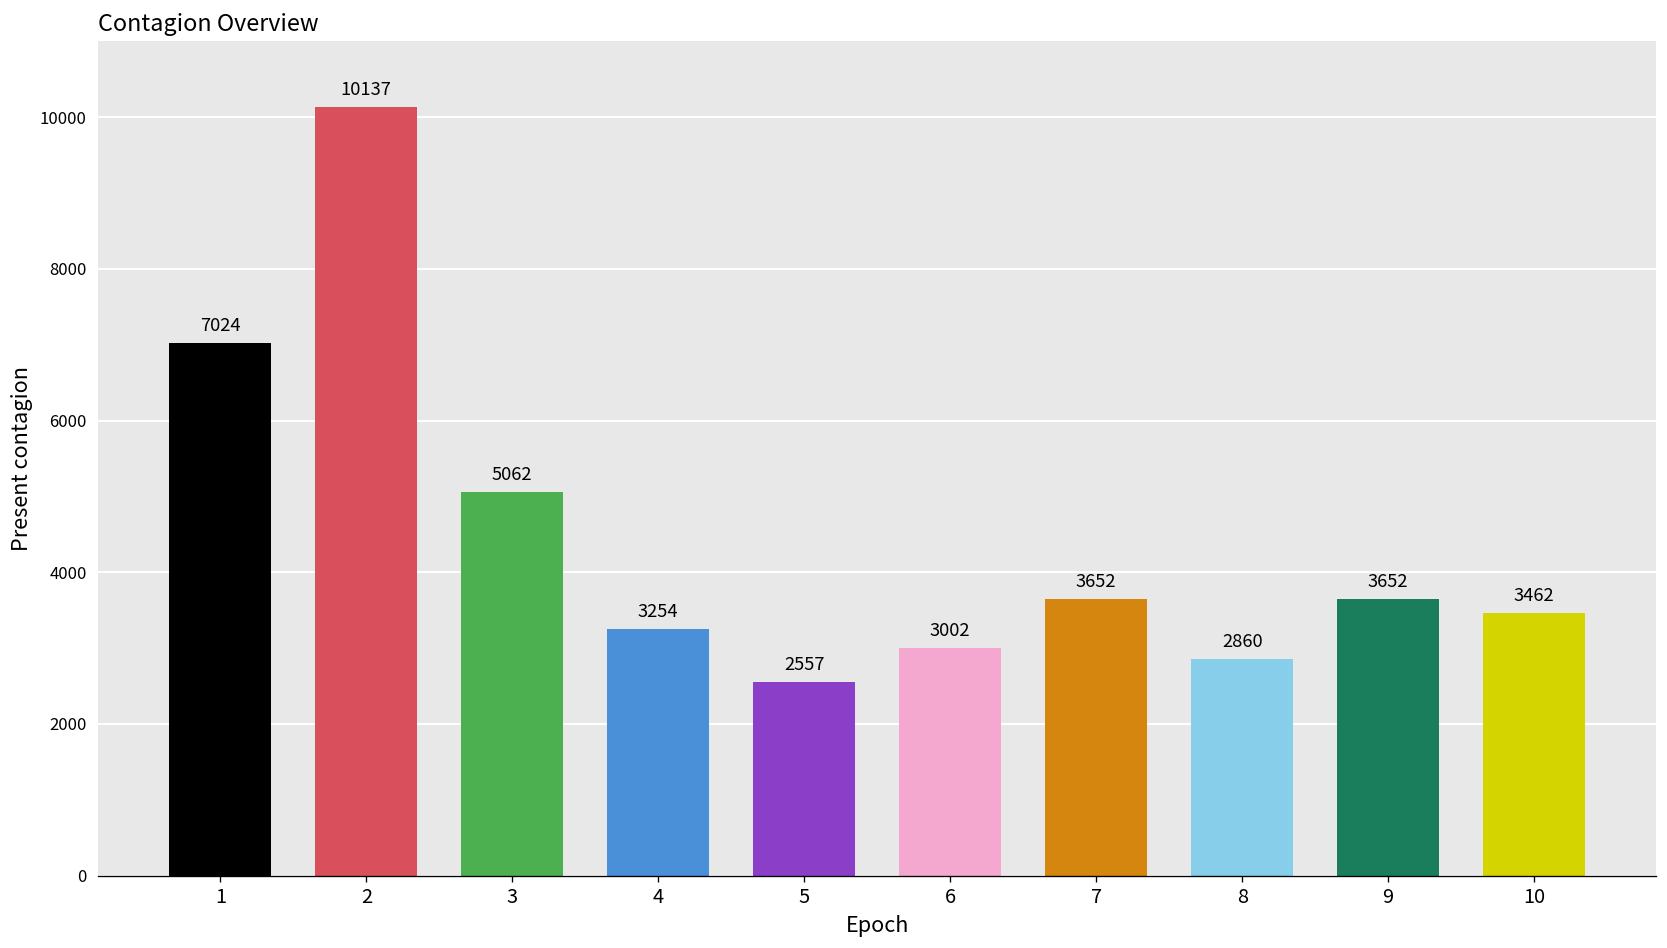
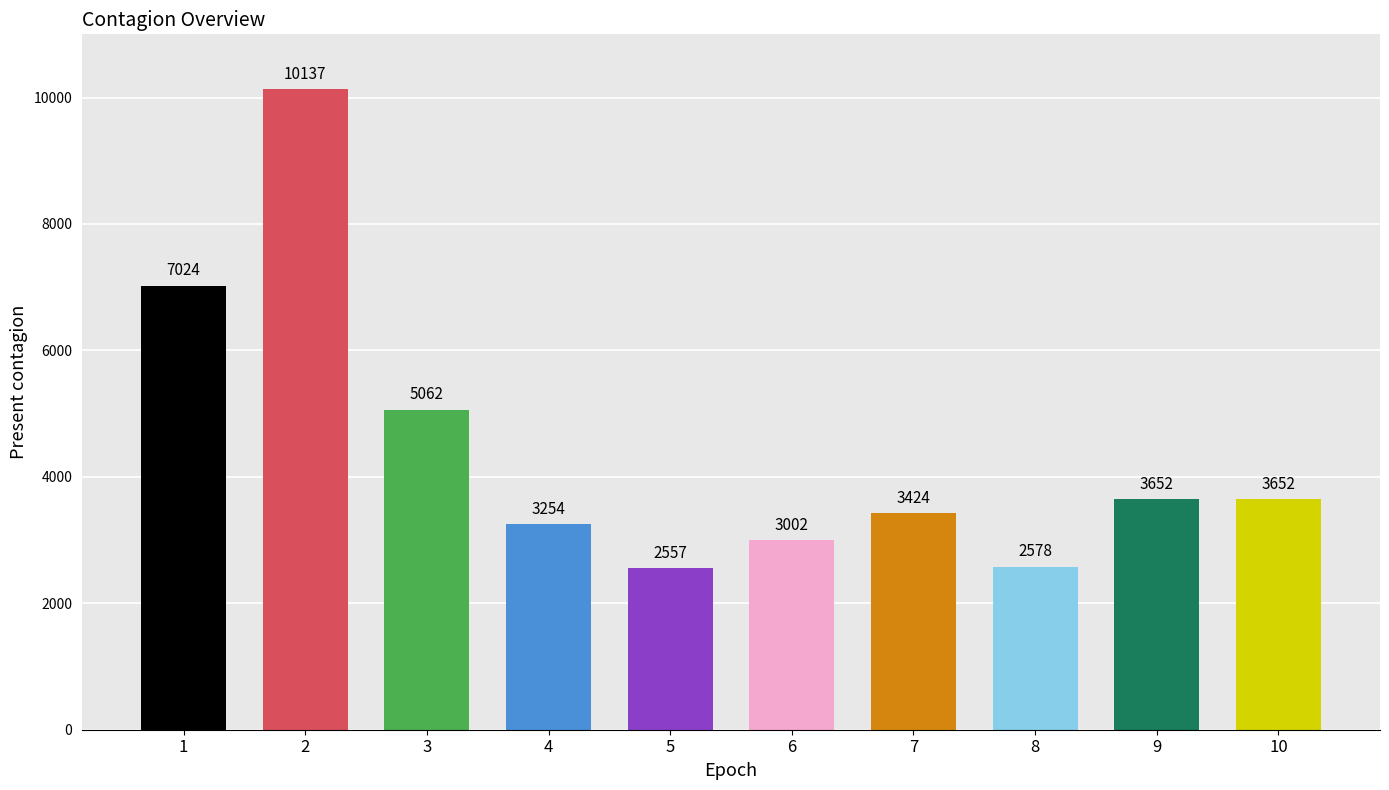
  {
    "1": 7024,
    "2": 10137,
    "3": 5062,
    "4": 3254,
    "5": 2557,
    "6": 3002,
-   "7": 3652,
-   "8": 2860,
+   "7": 3424,
+   "8": 2578,
    "9": 3652,
-   "10": 3462
+   "10": 3652
  }
